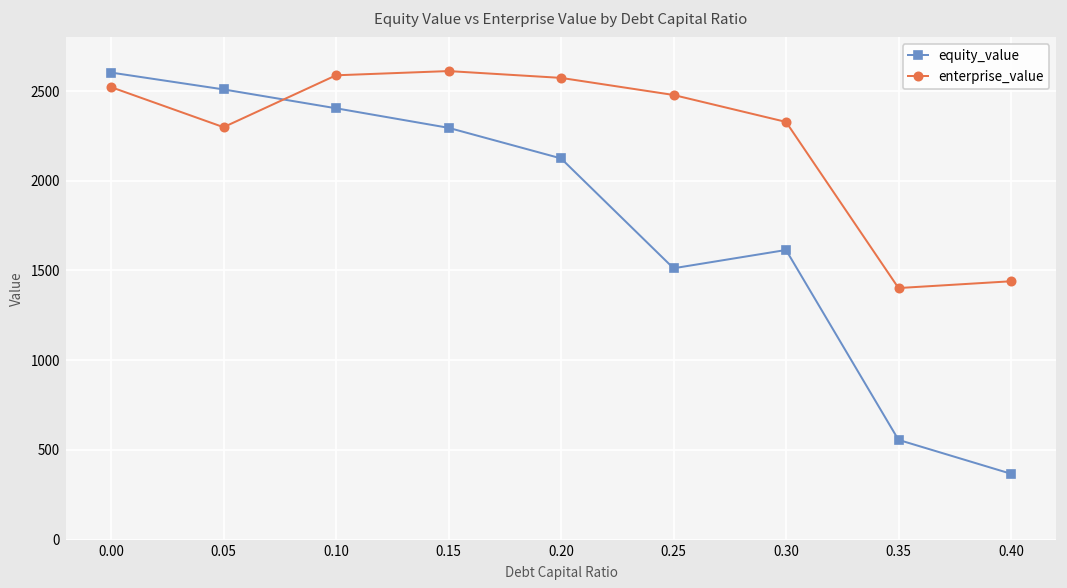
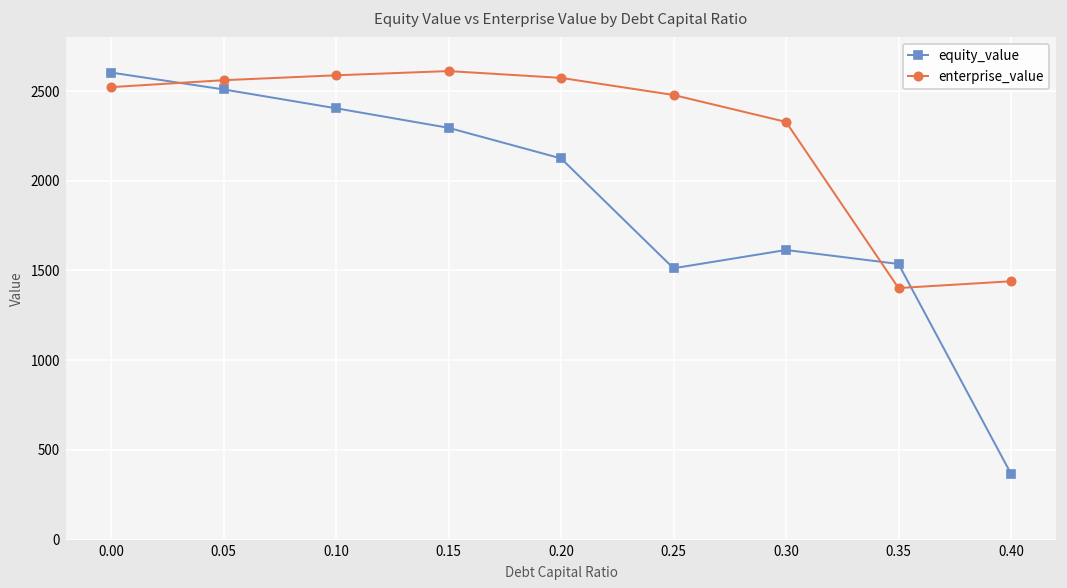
  {
    "equity_value": {
      "0.00": 2600,
      "0.05": 2510,
      "0.10": 2400,
      "0.15": 2300,
      "0.20": 2120,
      "0.25": 1510,
      "0.30": 1610,
-     "0.35": 560,
+     "0.35": 1540,
      "0.40": 370
    },
    "enterprise_value": {
      "0.00": 2520,
-     "0.05": 2300,
+     "0.05": 2560,
      "0.10": 2590,
      "0.15": 2610,
      "0.20": 2570,
      "0.25": 2480,
      "0.30": 2330,
      "0.35": 1400,
      "0.40": 1440
    }
  }
